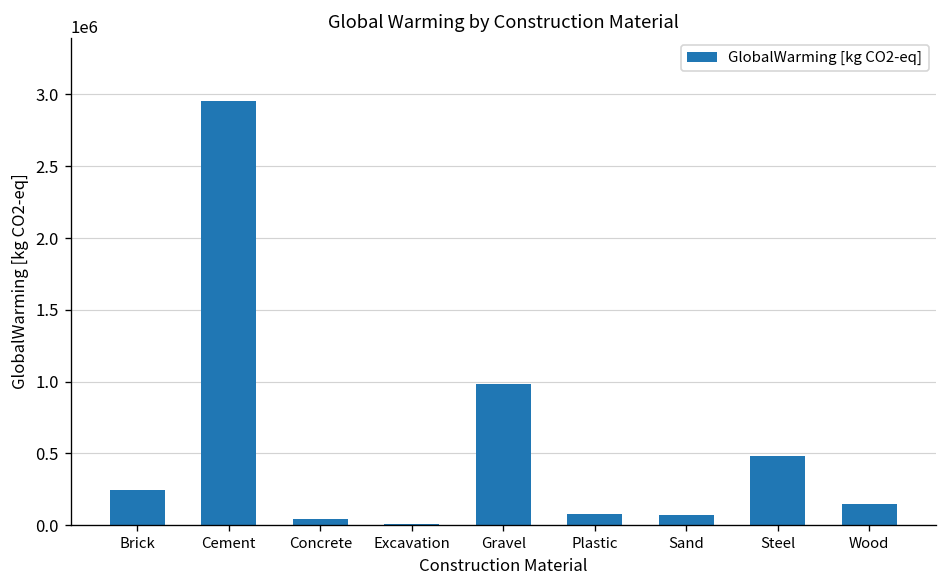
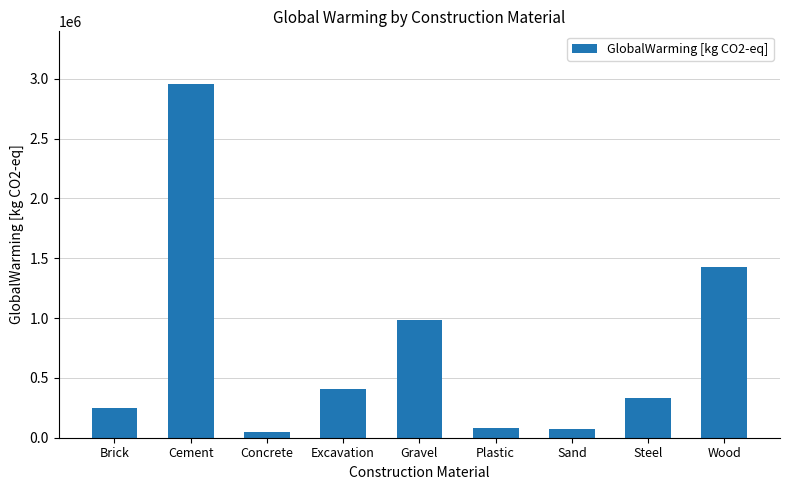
  {
    "Brick": 250000,
    "Cement": 2950000,
    "Concrete": 50000,
-   "Excavation": 10000,
+   "Excavation": 400000,
    "Gravel": 980000,
    "Plastic": 80000,
    "Sand": 70000,
-   "Steel": 490000,
-   "Wood": 150000
+   "Steel": 330000,
+   "Wood": 1430000
  }
